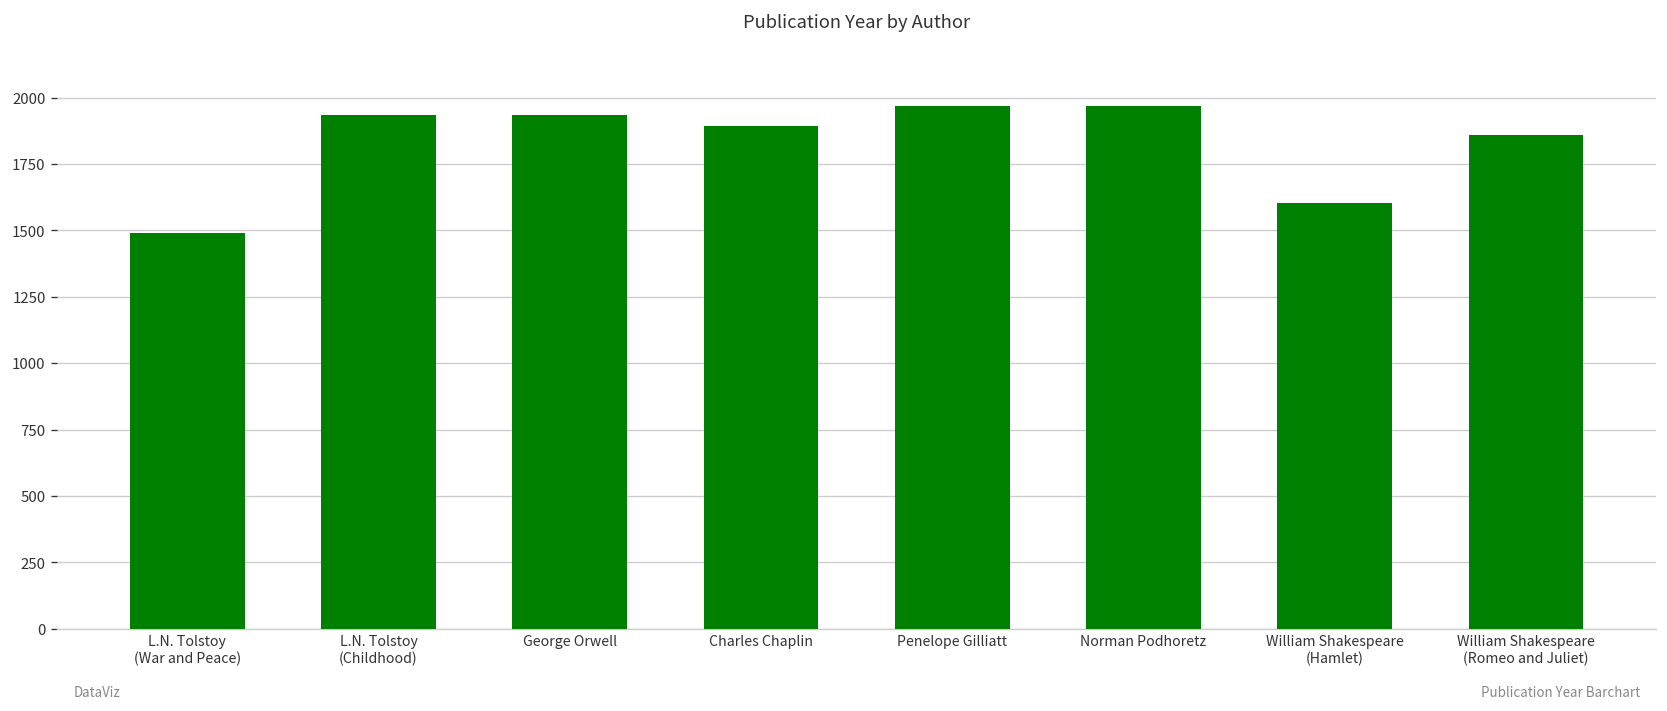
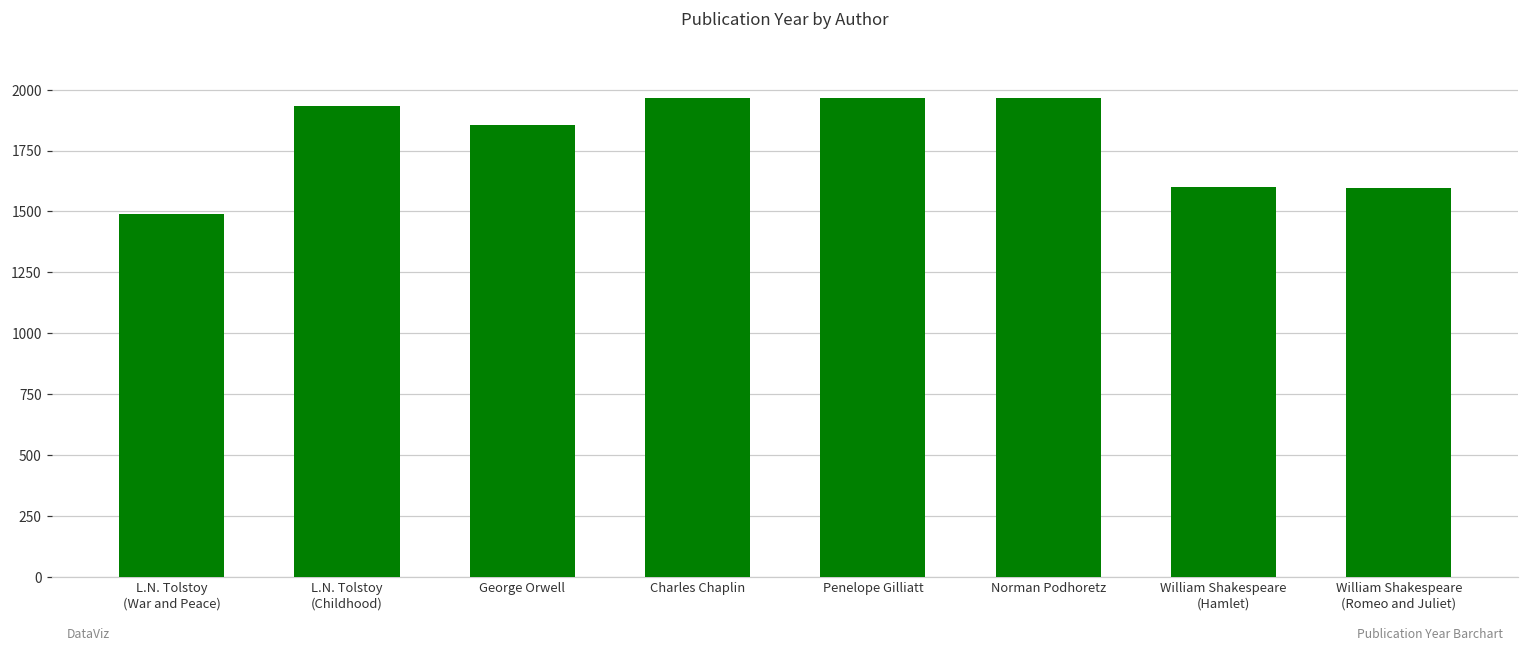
  {
    "L.N. Tolstoy (War and Peace)": 1490,
    "L.N. Tolstoy (Childhood)": 1930,
-   "George Orwell": 1930,
-   "Charles Chaplin": 1890,
+   "George Orwell": 1860,
+   "Charles Chaplin": 1960,
    "Penelope Gilliatt": 1970,
    "Norman Podhoretz": 1970,
    "William Shakespeare (Hamlet)": 1600,
-   "William Shakespeare (Romeo and Juliet)": 1860
+   "William Shakespeare (Romeo and Juliet)": 1600
  }
